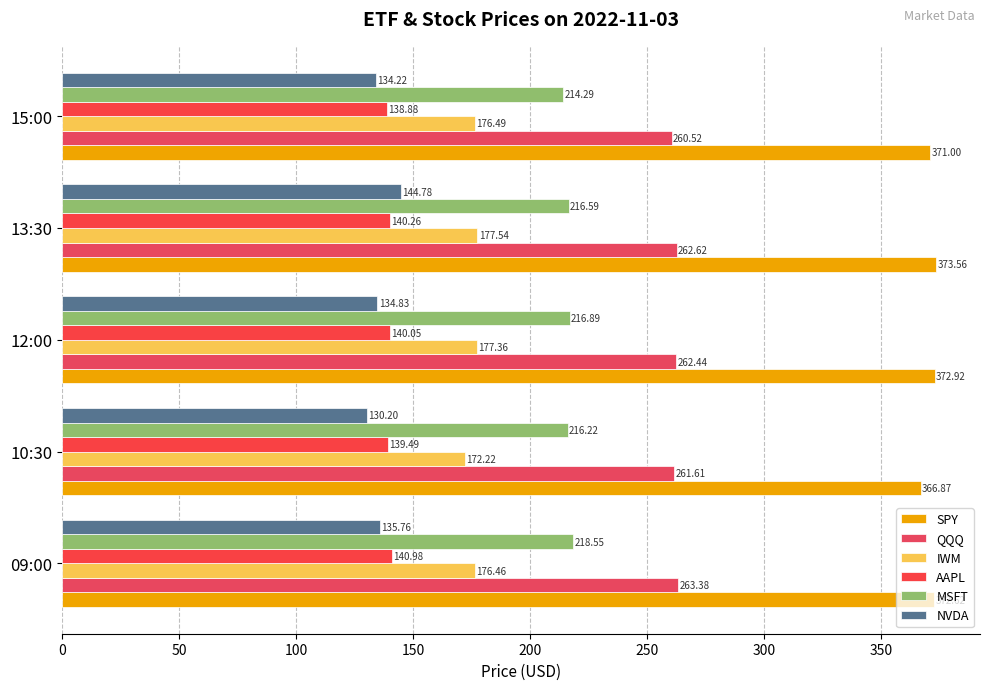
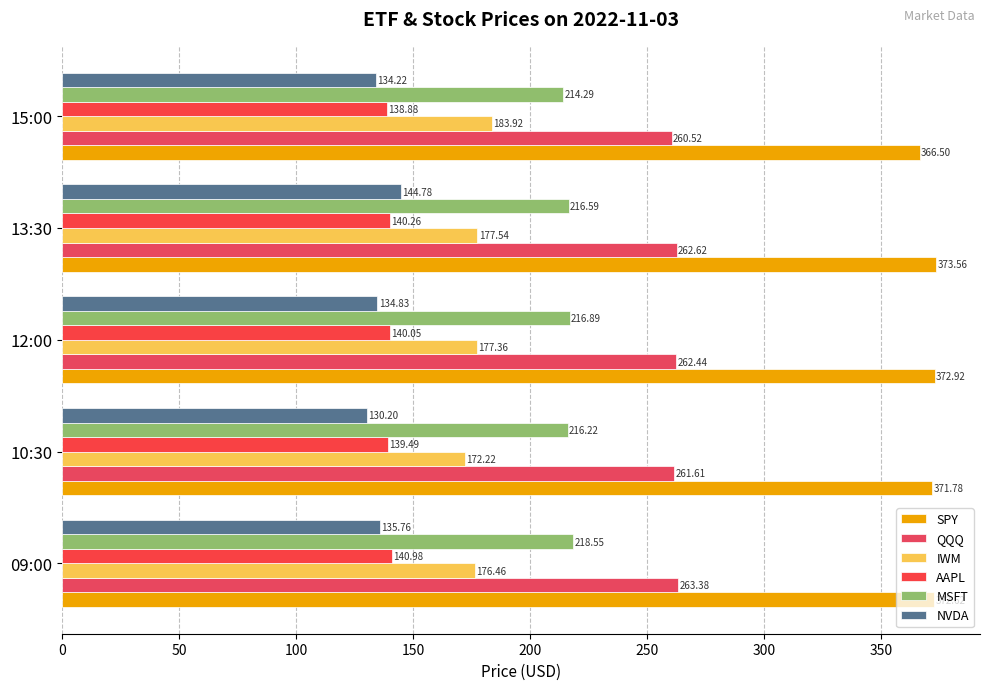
  {
    "SPY": {
-     "15:00": 371.00,
+     "15:00": 366.50,
      "13:30": 373.56,
      "12:00": 372.92,
-     "10:30": 366.87
+     "10:30": 371.78
    },
    "IWM": {
-     "15:00": 176.49,
+     "15:00": 183.92,
      "13:30": 177.54,
      "12:00": 177.36,
      "10:30": 172.22,
      "09:00": 176.46
    },
    "MSFT": {
      "15:00": 214.29,
      "13:30": 216.59,
      "12:00": 216.89,
      "10:30": 216.22,
      "09:00": 218.55
    },
    "NVDA": {
      "15:00": 134.22,
      "13:30": 144.78,
      "12:00": 134.83,
      "10:30": 130.20,
      "09:00": 135.76
    }
  }
